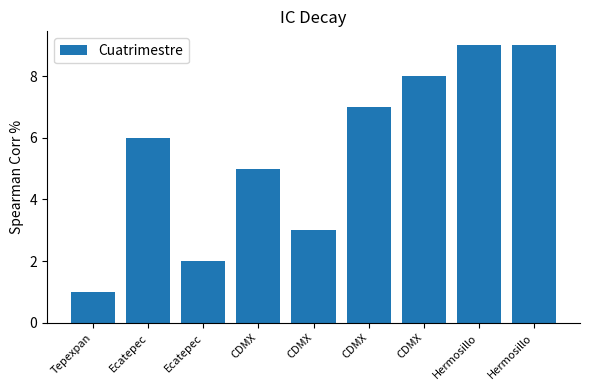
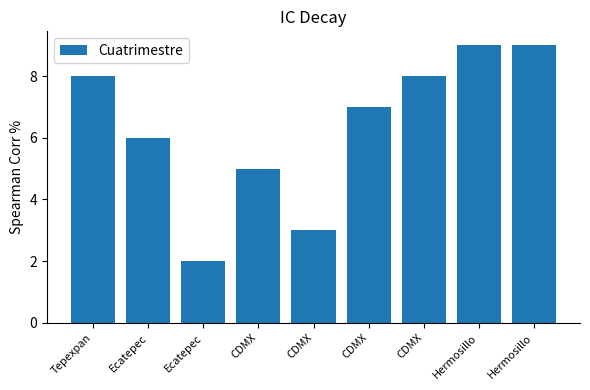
  {
-   "Tepexpan": 1
+   "Tepexpan": 8
  }
